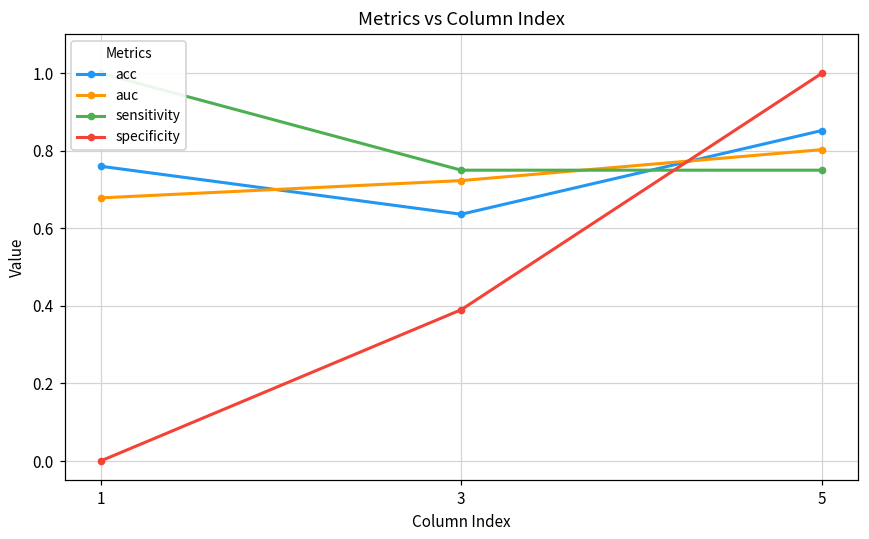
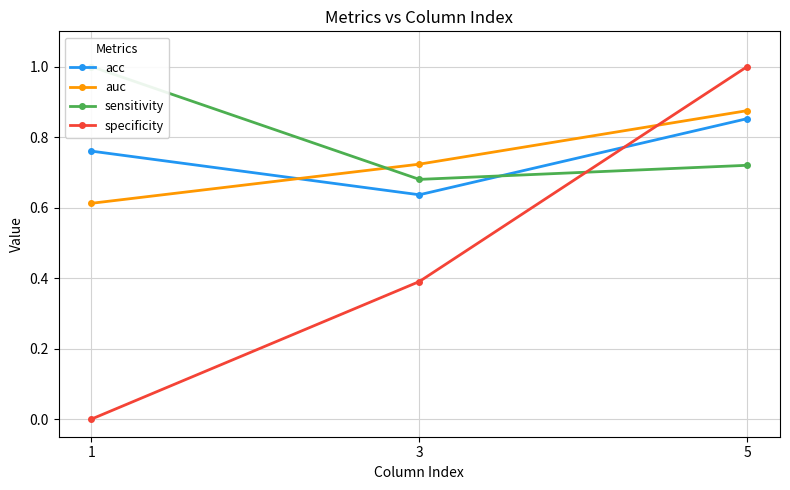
  {
    "acc": {
      "1": 0.76,
      "3": 0.64,
      "5": 0.85
    },
    "auc": {
-     "1": 0.68,
+     "1": 0.61,
      "3": 0.72,
-     "5": 0.80
+     "5": 0.88
    },
    "sensitivity": {
-     "3": 0.75,
-     "5": 0.75
+     "3": 0.68,
+     "5": 0.72
    },
    "specificity": {
      "1": 0.00,
      "3": 0.39,
      "5": 1.00
    }
  }
